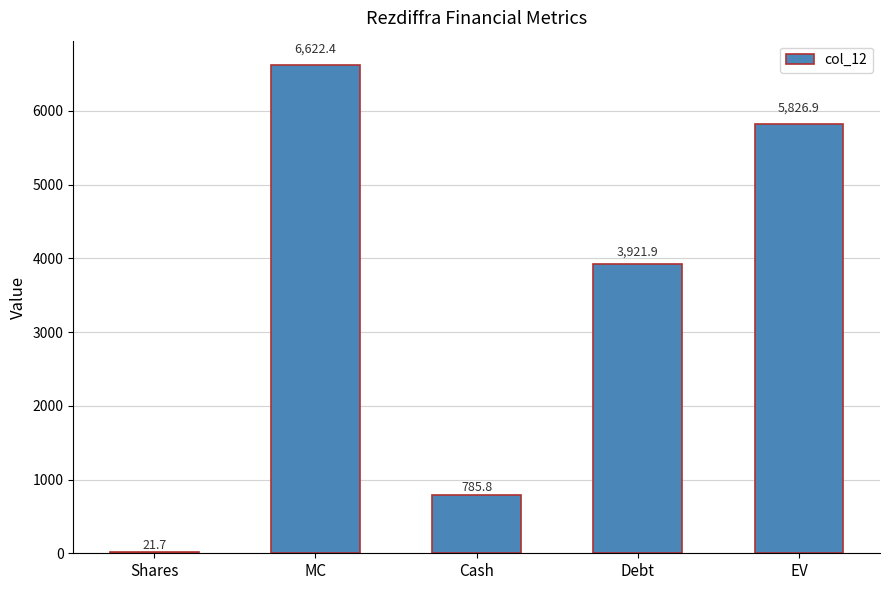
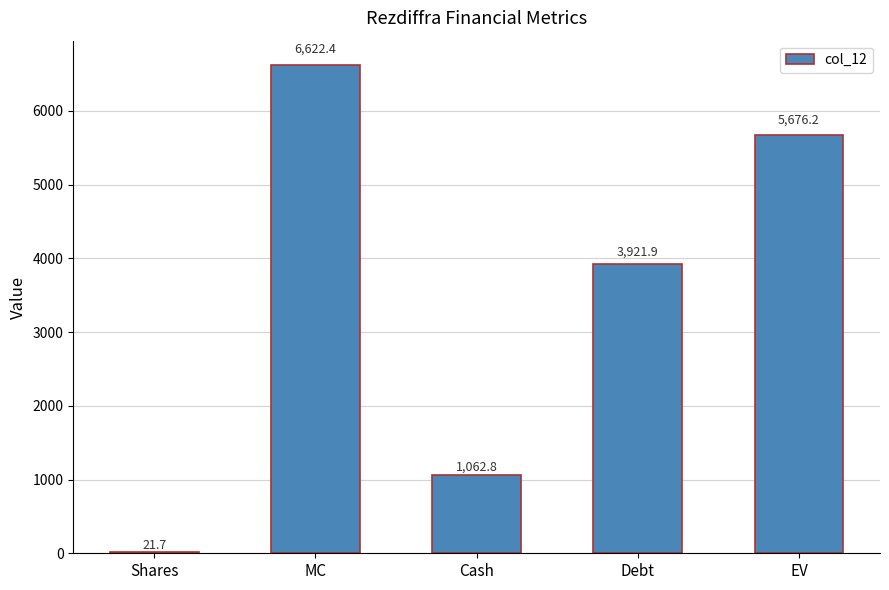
  {
    "Shares": "21.7",
    "MC": "6,622.4",
-   "Cash": "785.8",
+   "Cash": "1,062.8",
    "Debt": "3,921.9",
-   "EV": "5,826.9"
+   "EV": "5,676.2"
  }
